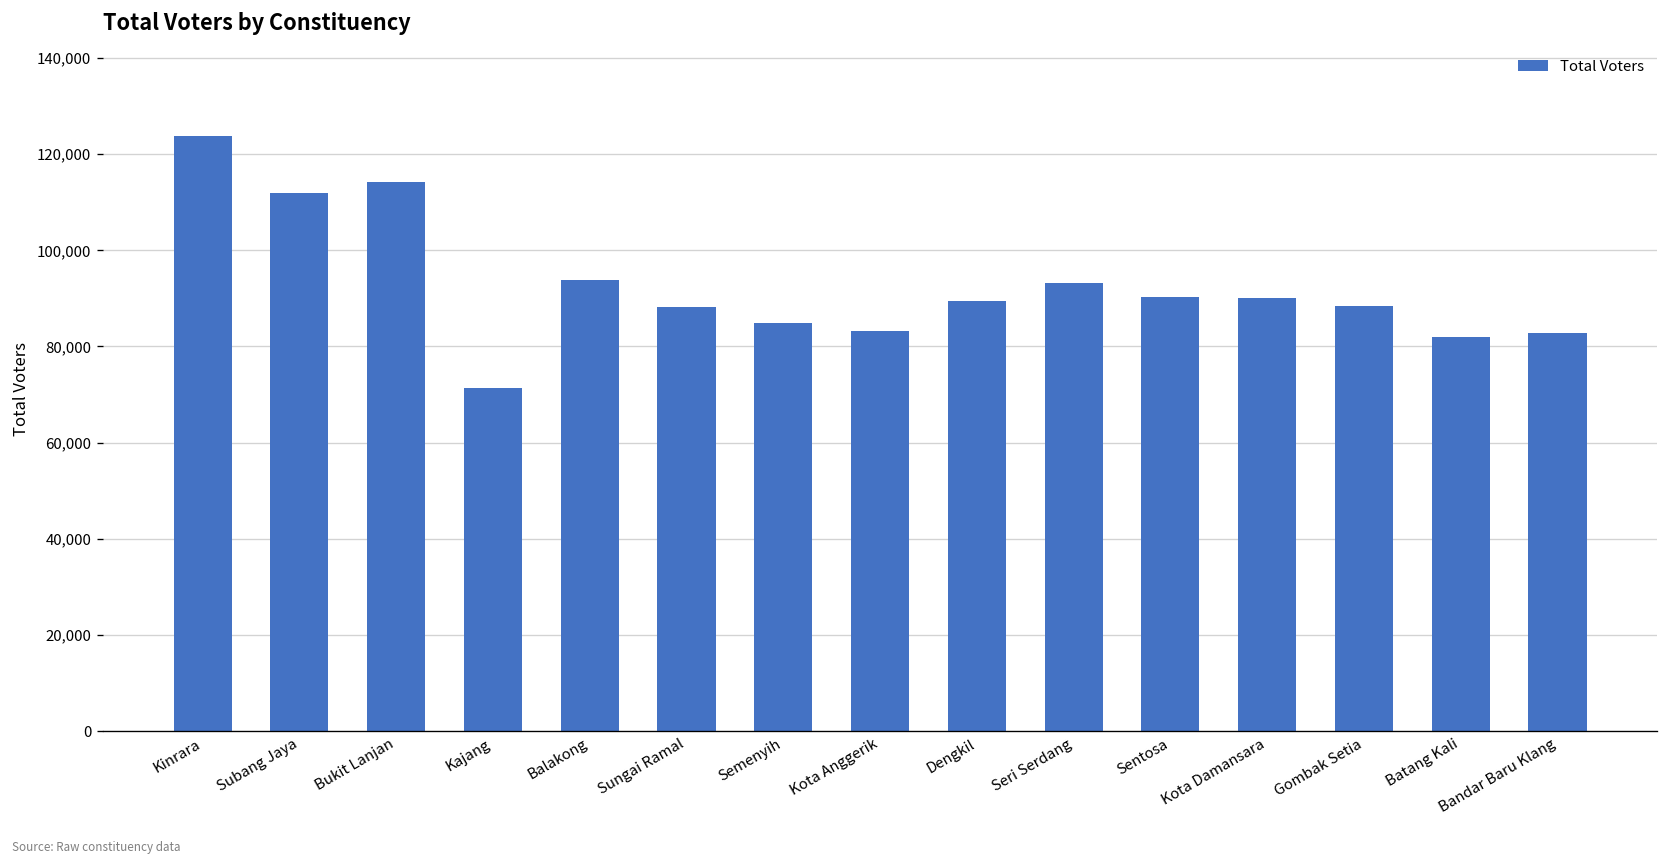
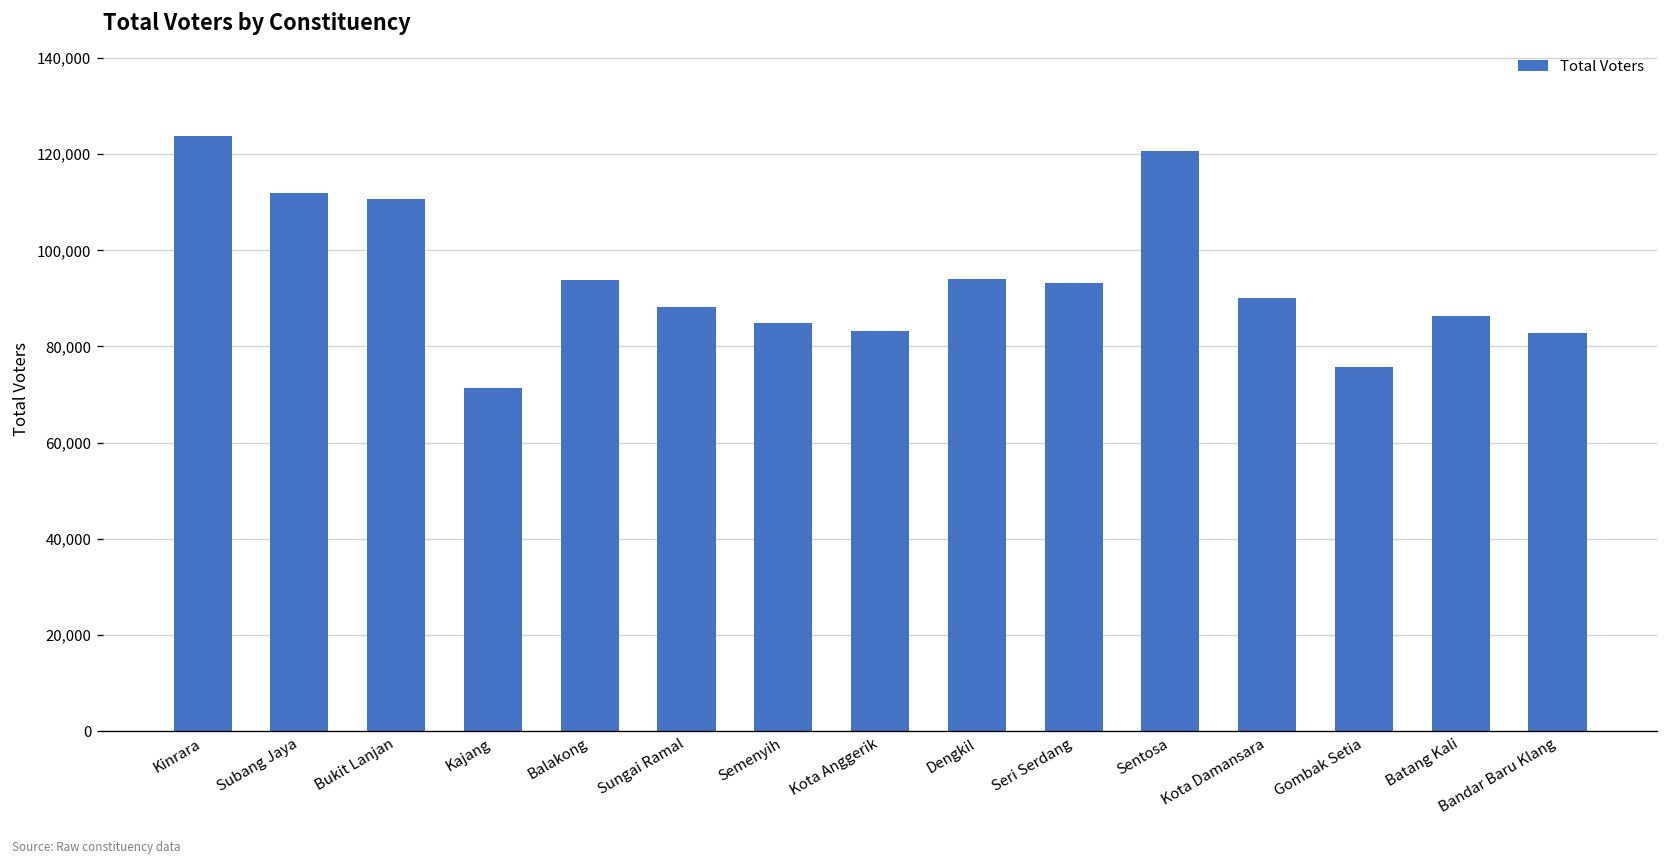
  {
    "Kinrara": "124,000",
    "Subang Jaya": "112,000",
-   "Bukit Lanjan": "114,000",
+   "Bukit Lanjan": "111,000",
    "Kajang": "71,000",
    "Balakong": "94,000",
    "Sungai Ramal": "88,000",
    "Semenyih": "85,000",
    "Kota Anggerik": "83,000",
-   "Dengkil": "89,000",
+   "Dengkil": "94,000",
    "Seri Serdang": "93,000",
-   "Sentosa": "90,000",
+   "Sentosa": "121,000",
    "Kota Damansara": "90,000",
-   "Gombak Setia": "88,000",
-   "Batang Kali": "82,000",
+   "Gombak Setia": "76,000",
+   "Batang Kali": "86,000",
    "Bandar Baru Klang": "83,000"
  }
